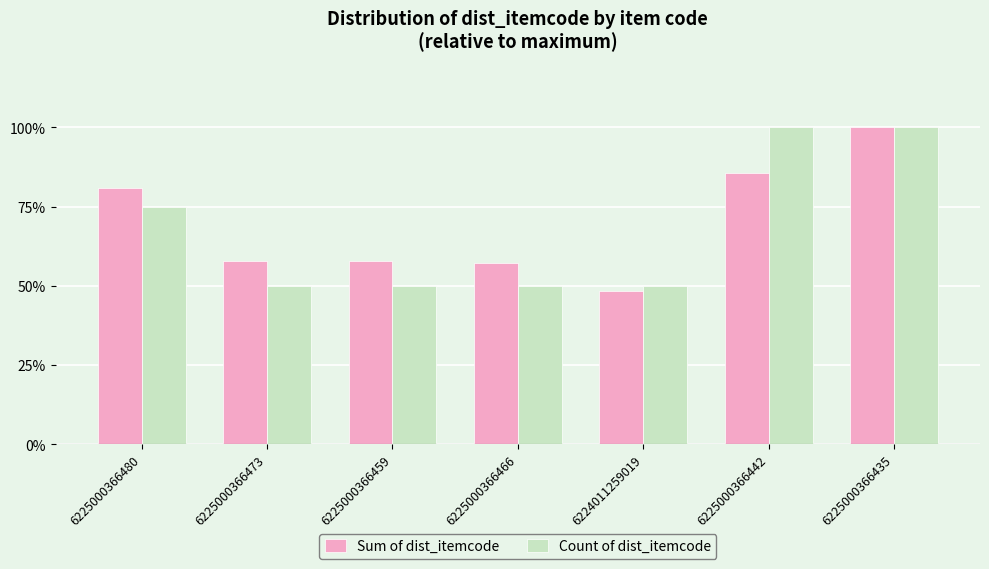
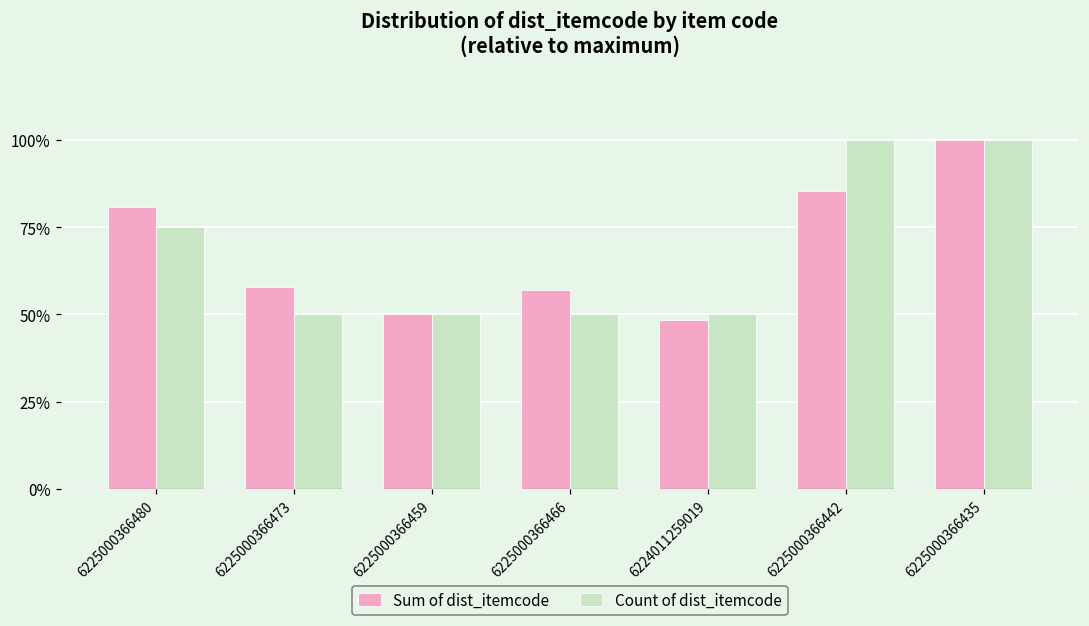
  {
    "Sum of dist_itemcode": {
      "6225000366480": "81%",
      "6225000366473": "58%",
-     "6225000366459": "58%",
+     "6225000366459": "50%",
      "6225000366466": "57%",
      "6224011259019": "48%",
      "6225000366442": "85%",
      "6225000366435": "100%"
    },
    "Count of dist_itemcode": {
      "6225000366480": "75%",
      "6225000366473": "50%",
      "6225000366459": "50%",
      "6225000366466": "50%",
      "6224011259019": "50%",
      "6225000366442": "100%",
      "6225000366435": "100%"
    }
  }
